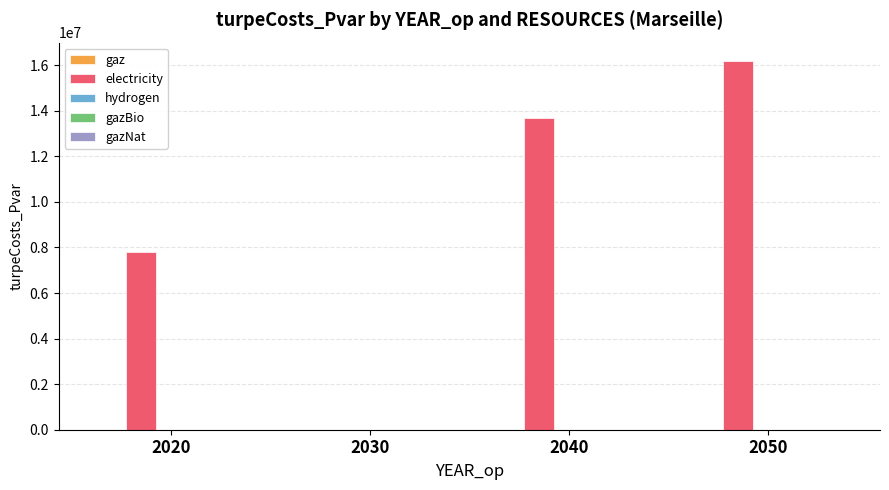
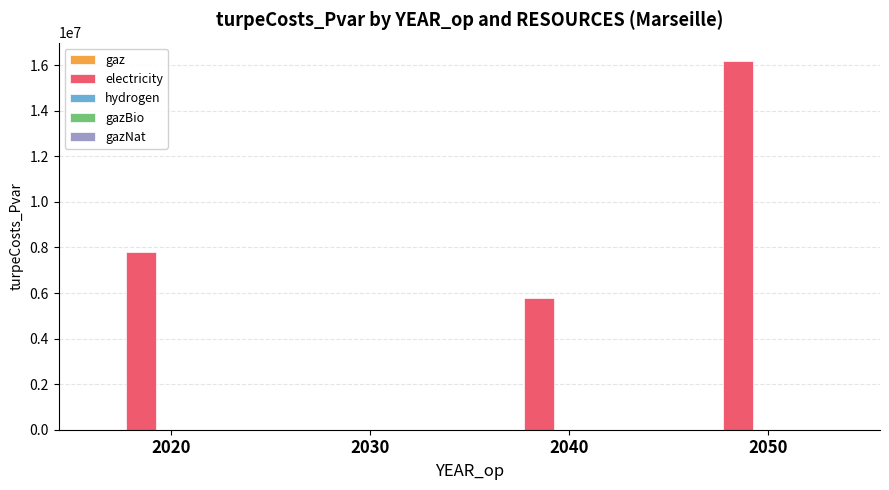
  {
    "gaz": {
      "2020": 0,
      "2030": 0,
      "2040": 0,
      "2050": 0
    },
    "electricity": {
      "2020": 7800000,
-     "2040": 13700000,
+     "2040": 5800000,
      "2050": 16200000
    },
    "gazBio": {
      "2020": 0,
      "2030": 0,
      "2040": 0,
      "2050": 0
    }
  }
